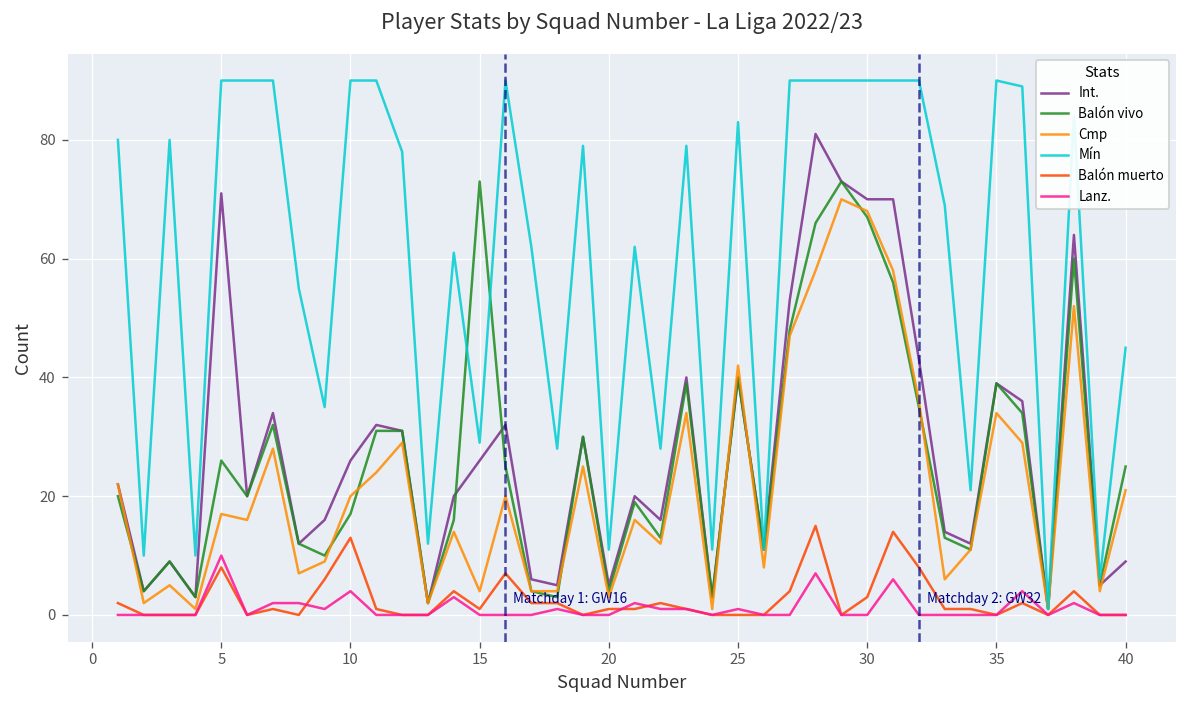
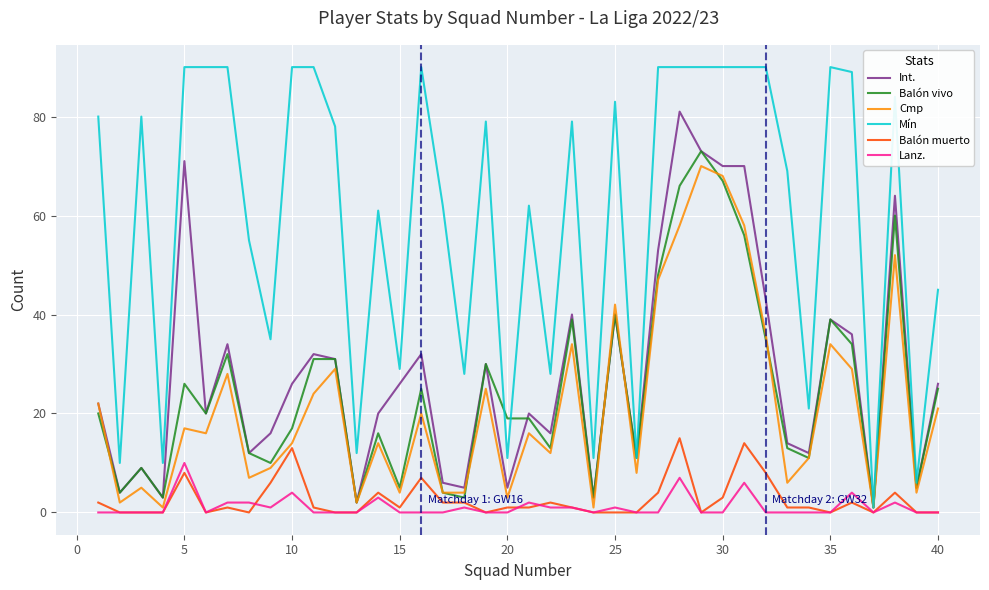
  {
    "Int.": {
      "5": 71,
      "10": 26,
      "15": 26,
      "20": 5,
      "30": 70,
-     "40": 9
+     "40": 26
    },
    "Balón vivo": {
      "5": 26,
      "10": 17,
-     "15": 73,
-     "20": 4,
+     "15": 5,
+     "20": 19,
      "30": 67,
      "40": 25
    },
    "Cmp": {
      "5": 17,
-     "10": 20,
+     "10": 14,
      "15": 4,
      "25": 42,
      "30": 68,
      "35": 34,
      "40": 21
    },
    "Mín": {
      "5": 90,
      "10": 90,
      "15": 29,
      "20": 11,
      "25": 83,
      "30": 90,
      "35": 90,
      "40": 45
    },
    "Balón muerto": {
      "5": 8,
      "10": 13,
      "15": 1,
      "25": 0,
      "30": 3
    },
    "Lanz.": {
      "5": 10,
      "10": 4,
      "15": 0,
      "20": 0,
      "25": 1,
      "30": 0
    }
  }
